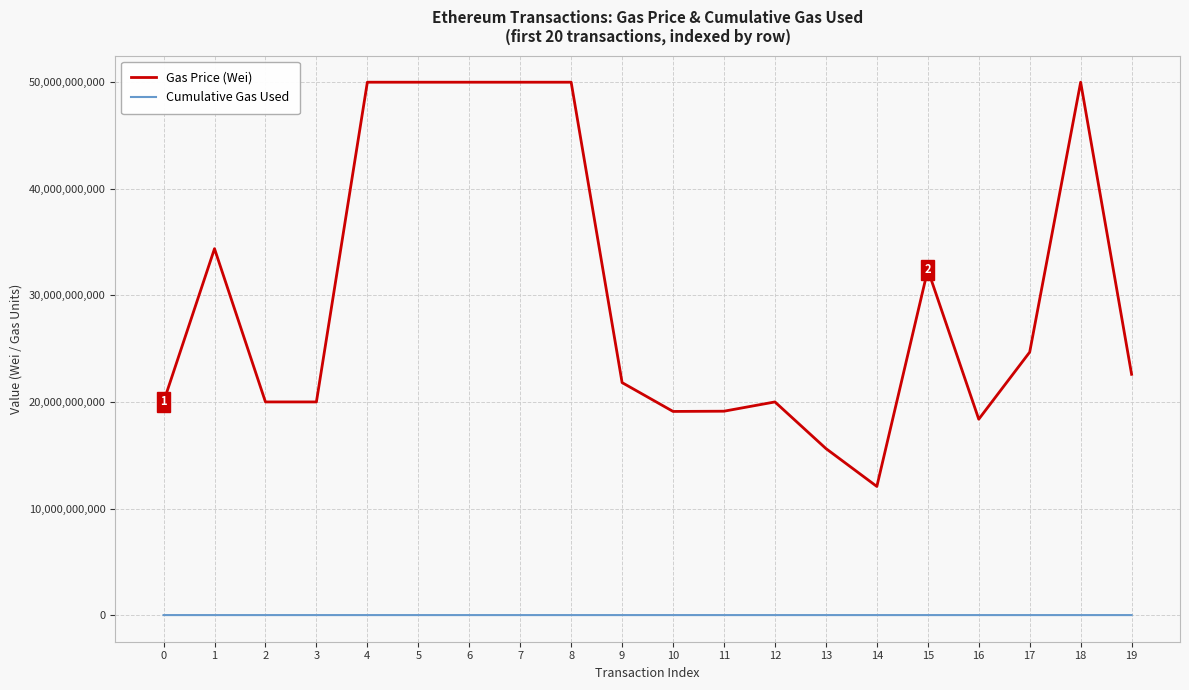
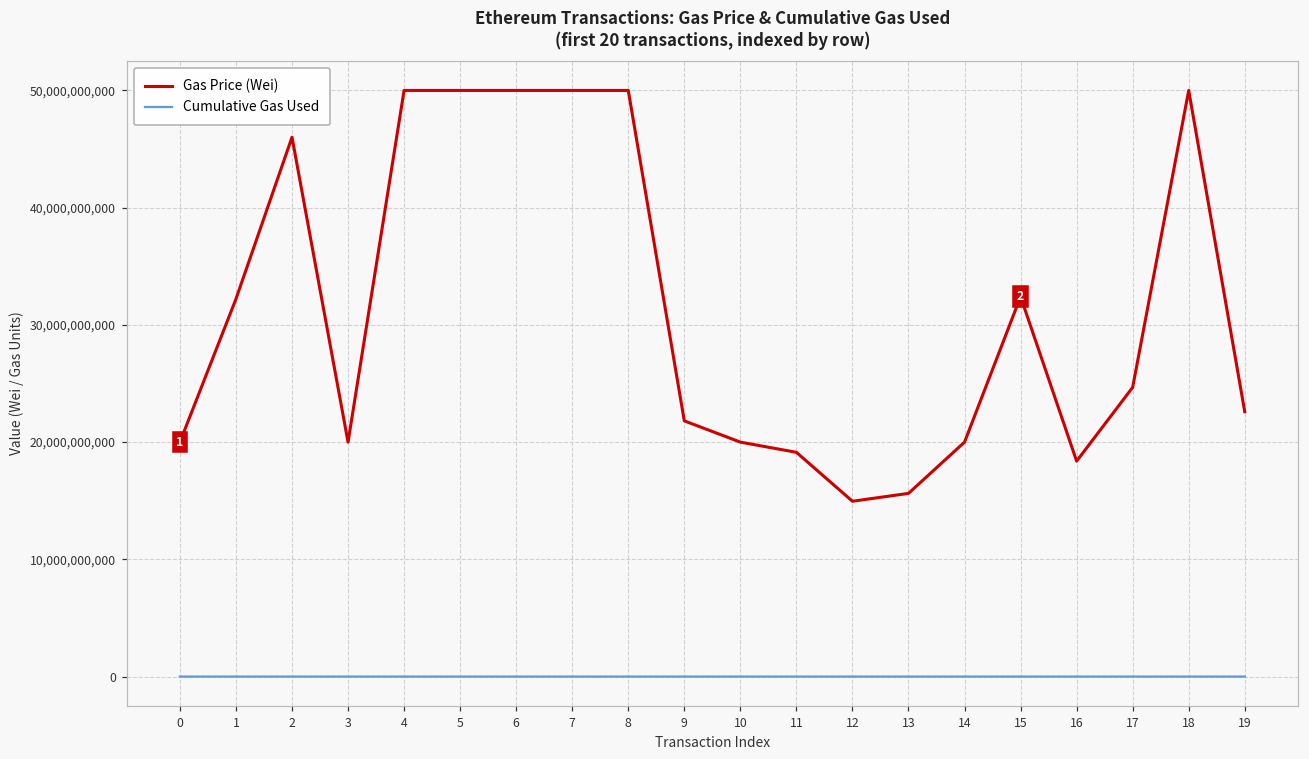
  {
    "Gas Price (Wei)": {
-     "1": "34,400,000,000",
-     "2": "20,000,000,000",
+     "1": "32,200,000,000",
+     "2": "46,000,000,000",
      "3": "20,000,000,000",
      "4": "50,000,000,000",
      "5": "50,000,000,000",
      "6": "50,000,000,000",
      "7": "50,000,000,000",
      "8": "50,000,000,000",
      "9": "21,800,000,000",
-     "10": "19,100,000,000",
+     "10": "20,000,000,000",
      "11": "19,100,000,000",
-     "12": "20,000,000,000",
+     "12": "15,000,000,000",
      "13": "15,600,000,000",
-     "14": "12,100,000,000",
+     "14": "20,000,000,000",
      "16": "18,400,000,000",
      "17": "24,700,000,000",
      "18": "50,000,000,000",
      "19": "22,600,000,000"
    },
    "Cumulative Gas Used": {
      "0": "0",
      "1": "0",
      "2": "0",
      "3": "0",
      "4": "0",
      "5": "0",
      "6": "0",
      "7": "0",
      "8": "0",
      "9": "0",
      "10": "0",
      "11": "0",
      "12": "0",
      "13": "0",
      "14": "0",
      "15": "0",
      "16": "0",
      "17": "0",
      "18": "0",
      "19": "0"
    }
  }
